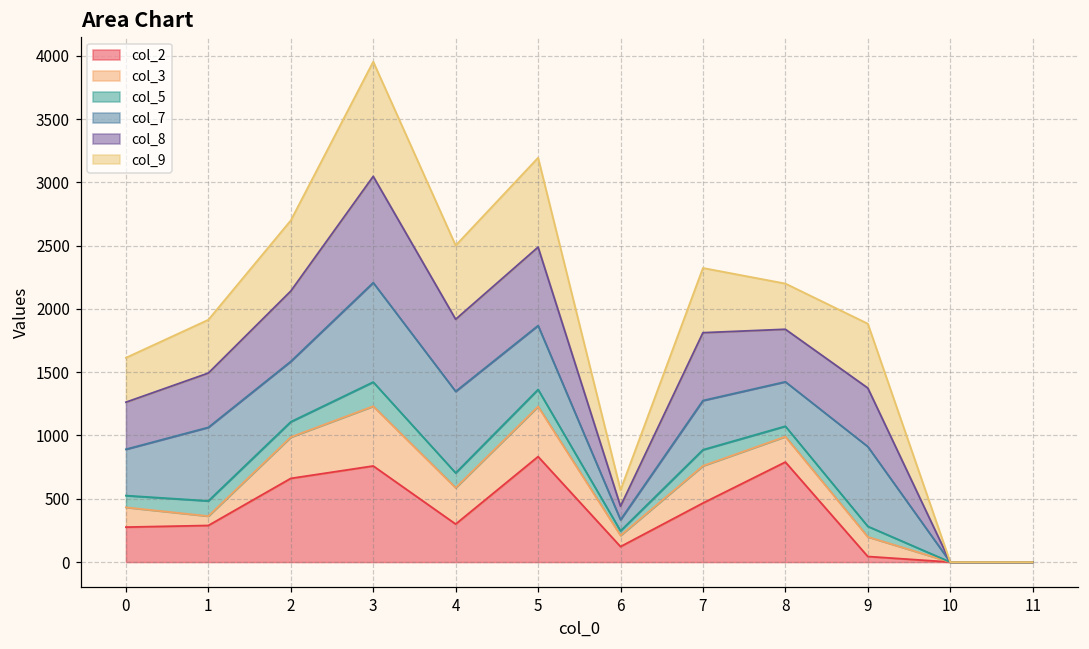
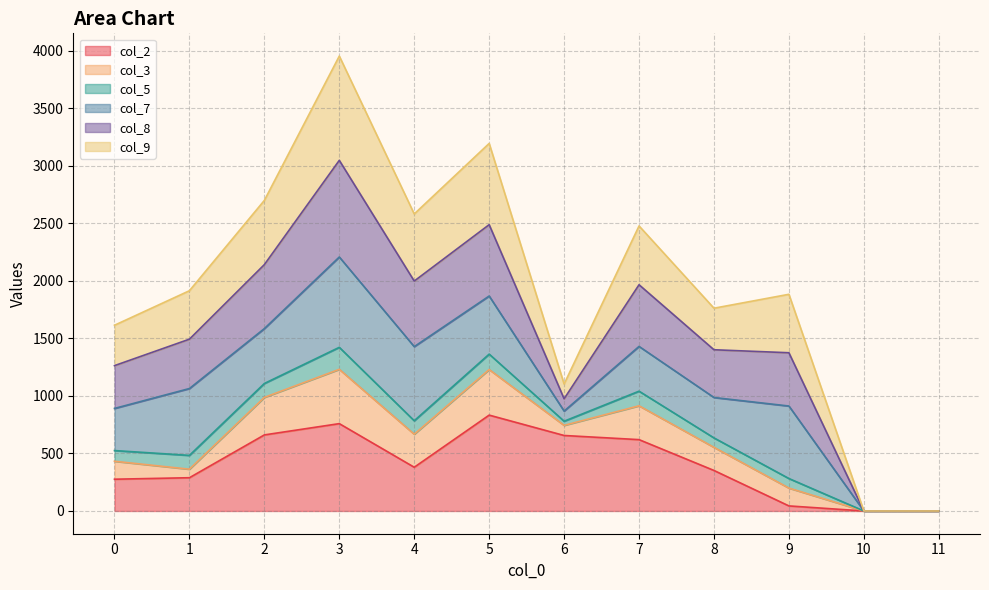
  {
    "col_2": {
      "0": 280,
      "1": 290,
      "2": 660,
      "3": 760,
-     "4": 300,
+     "4": 380,
      "5": 830,
-     "6": 120,
-     "7": 470,
-     "8": 790,
+     "6": 660,
+     "7": 620,
+     "8": 350,
      "9": 40
    }
  }
